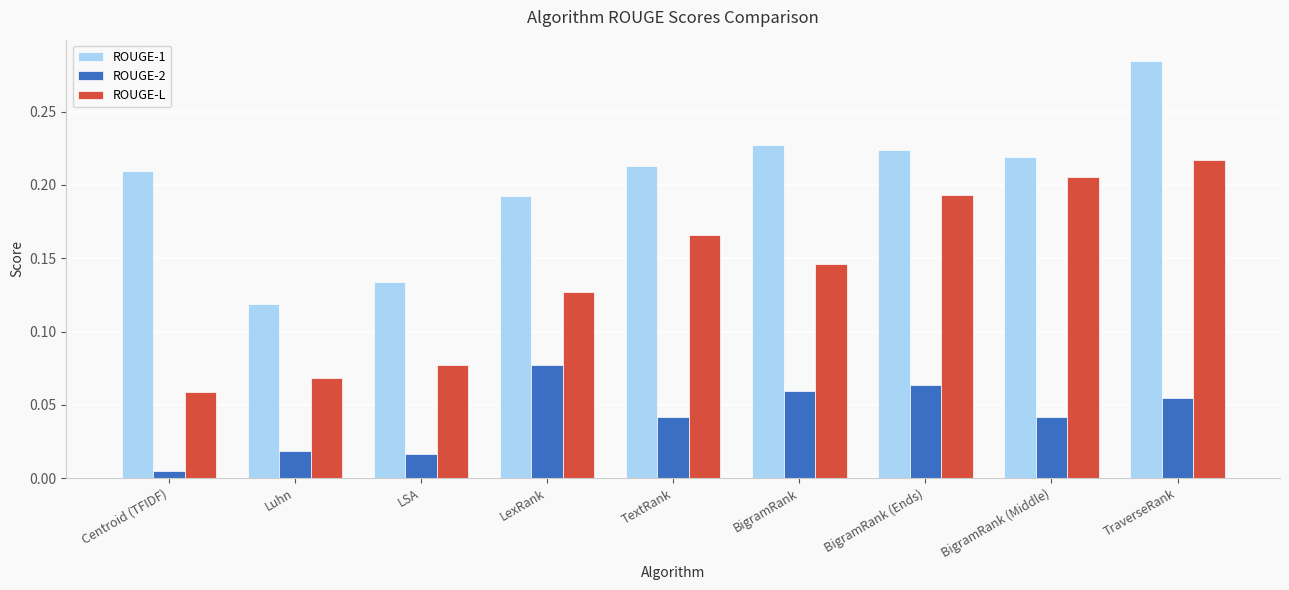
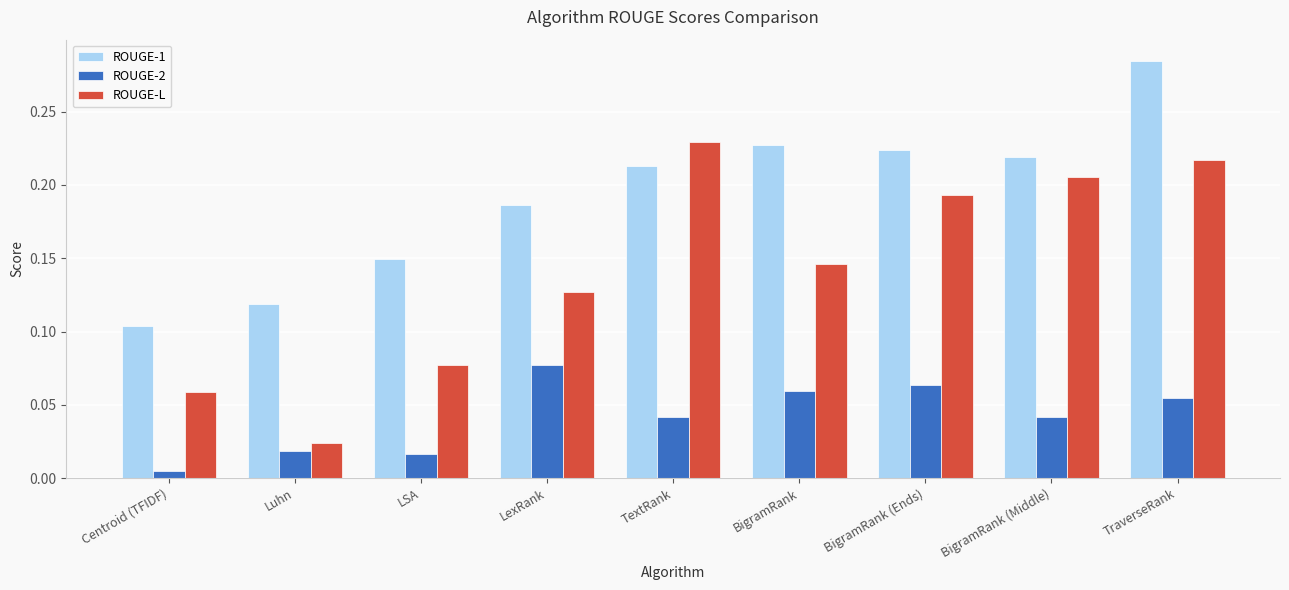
  {
    "ROUGE-1": {
-     "Centroid (TFIDF)": 0.209,
+     "Centroid (TFIDF)": 0.104,
      "Luhn": 0.119,
-     "LSA": 0.134,
-     "LexRank": 0.193,
+     "LSA": 0.149,
+     "LexRank": 0.186,
      "TextRank": 0.213,
      "BigramRank": 0.227,
      "BigramRank (Ends)": 0.224,
      "BigramRank (Middle)": 0.219,
      "TraverseRank": 0.285
    },
    "ROUGE-2": {
      "Centroid (TFIDF)": 0.005,
      "Luhn": 0.018,
      "LSA": 0.016,
      "LexRank": 0.077,
      "TextRank": 0.042,
      "BigramRank": 0.060,
      "BigramRank (Ends)": 0.064,
      "BigramRank (Middle)": 0.042,
      "TraverseRank": 0.055
    },
    "ROUGE-L": {
      "Centroid (TFIDF)": 0.058,
-     "Luhn": 0.068,
+     "Luhn": 0.024,
      "LSA": 0.077,
      "LexRank": 0.127,
-     "TextRank": 0.166,
+     "TextRank": 0.229,
      "BigramRank": 0.146,
      "BigramRank (Ends)": 0.193,
      "BigramRank (Middle)": 0.205,
      "TraverseRank": 0.217
    }
  }
